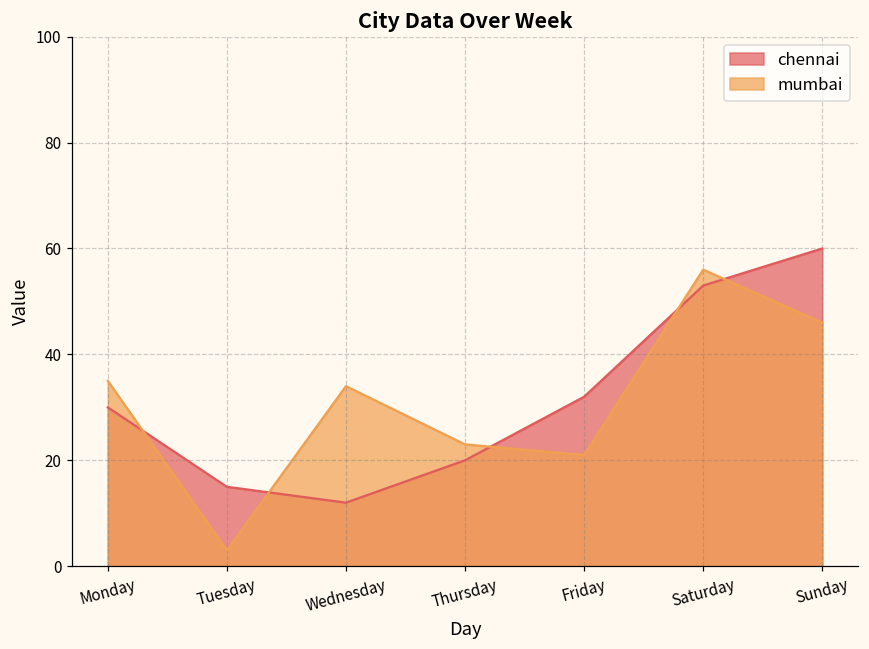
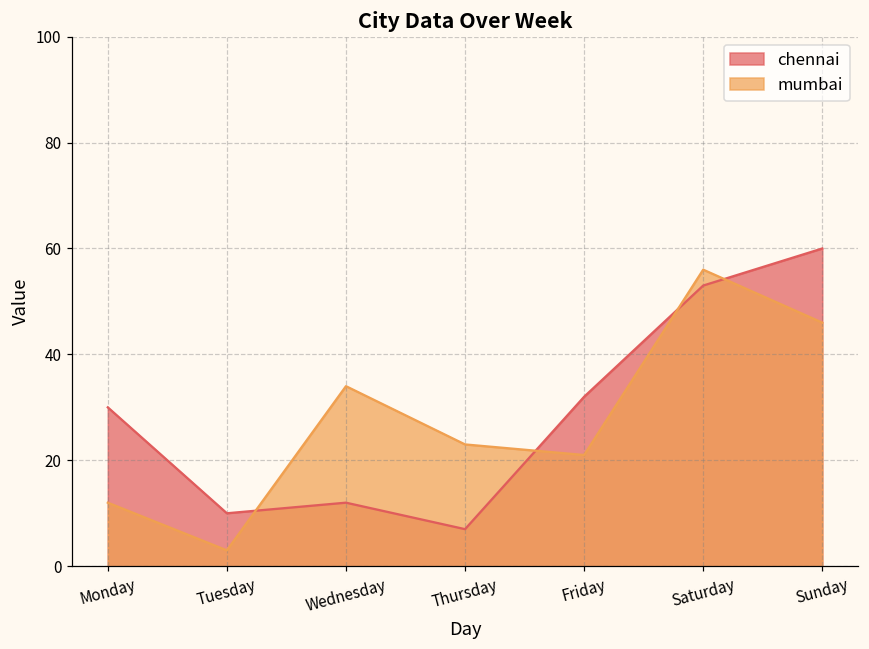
  {
    "chennai": {
      "Monday": 30,
-     "Tuesday": 15,
+     "Tuesday": 10,
      "Wednesday": 12,
-     "Thursday": 20,
+     "Thursday": 7,
      "Friday": 32,
      "Saturday": 53,
      "Sunday": 60
    },
    "mumbai": {
-     "Monday": 35,
+     "Monday": 12,
      "Tuesday": 3,
      "Wednesday": 34,
      "Thursday": 23,
      "Friday": 21,
      "Saturday": 56,
      "Sunday": 46
    }
  }
